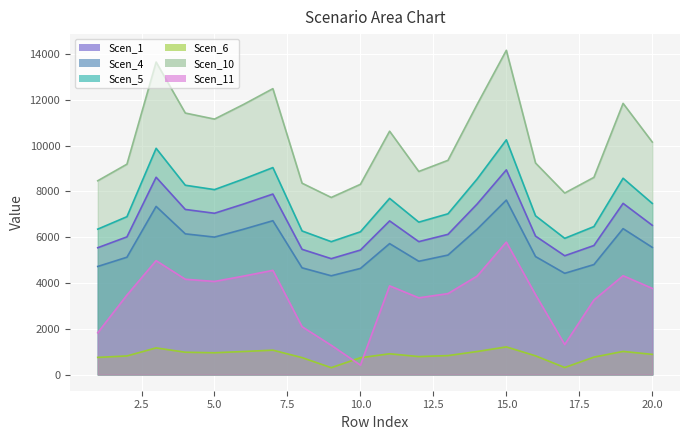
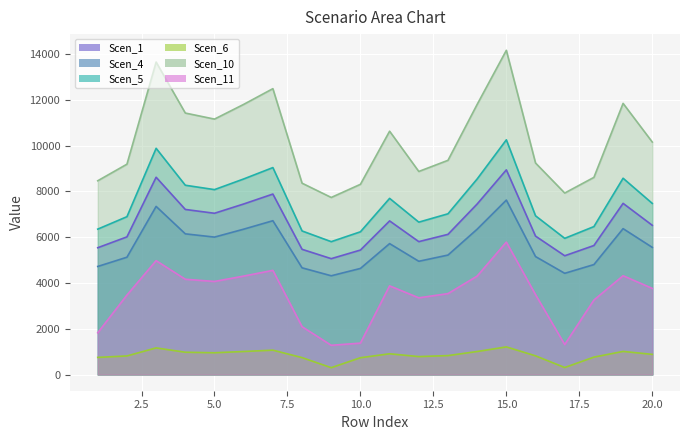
  {
    "Scen_11": {
      "5.0": 4100,
-     "10.0": 400,
+     "10.0": 1400,
      "15.0": 5800,
      "20.0": 3800
    }
  }
